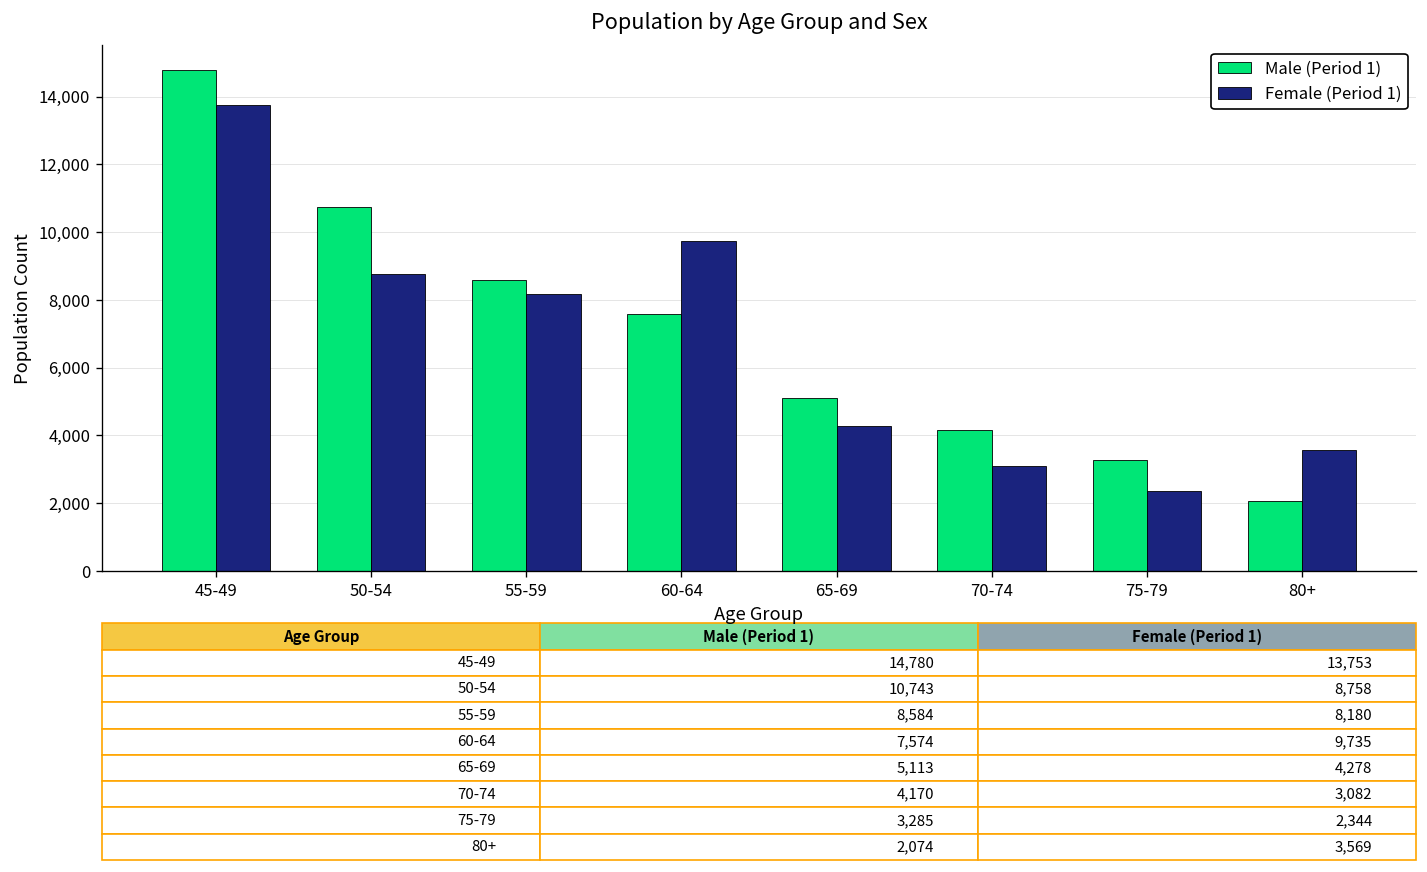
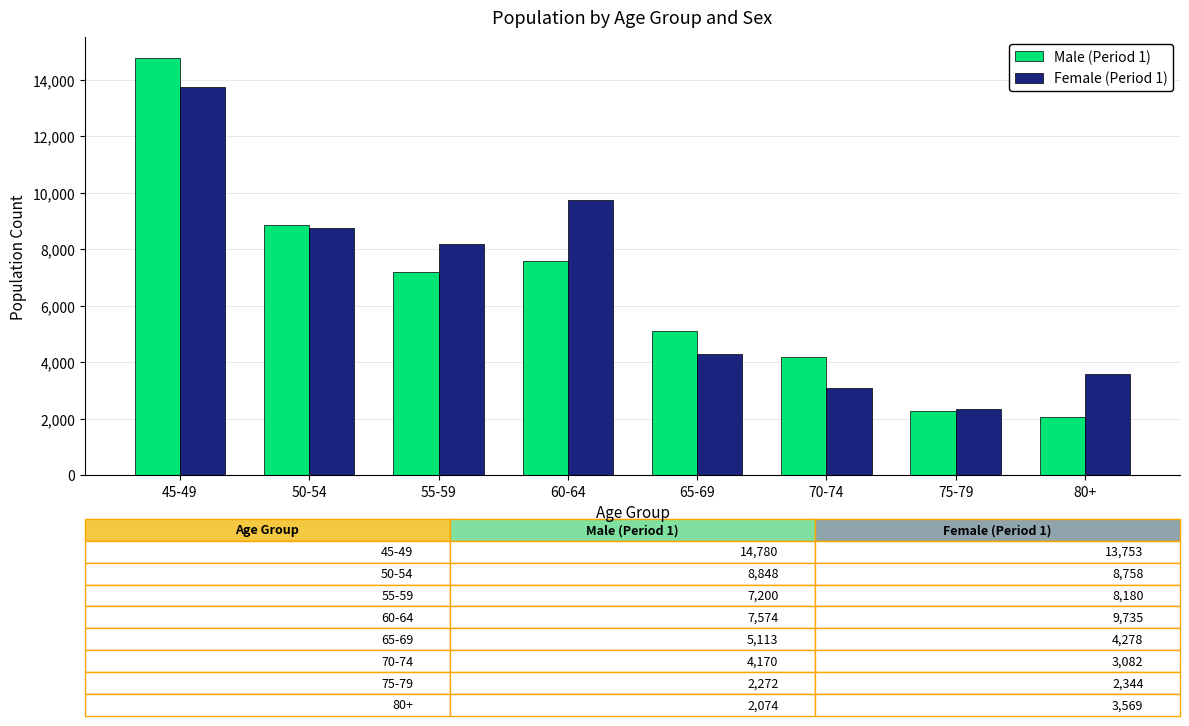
  {
    "Male (Period 1)": {
-     "50-54": "10,743",
-     "55-59": "8,584",
-     "75-79": "3,285"
+     "50-54": "8,848",
+     "55-59": "7,200",
+     "75-79": "2,272"
    },
    "Female (Period 1)": {
      "45-49": "13,800",
      "50-54": "8,800",
      "55-59": "8,200",
      "60-64": "9,700",
      "65-69": "4,300",
      "70-74": "3,100",
      "75-79": "2,300",
      "80+": "3,600"
    }
  }
